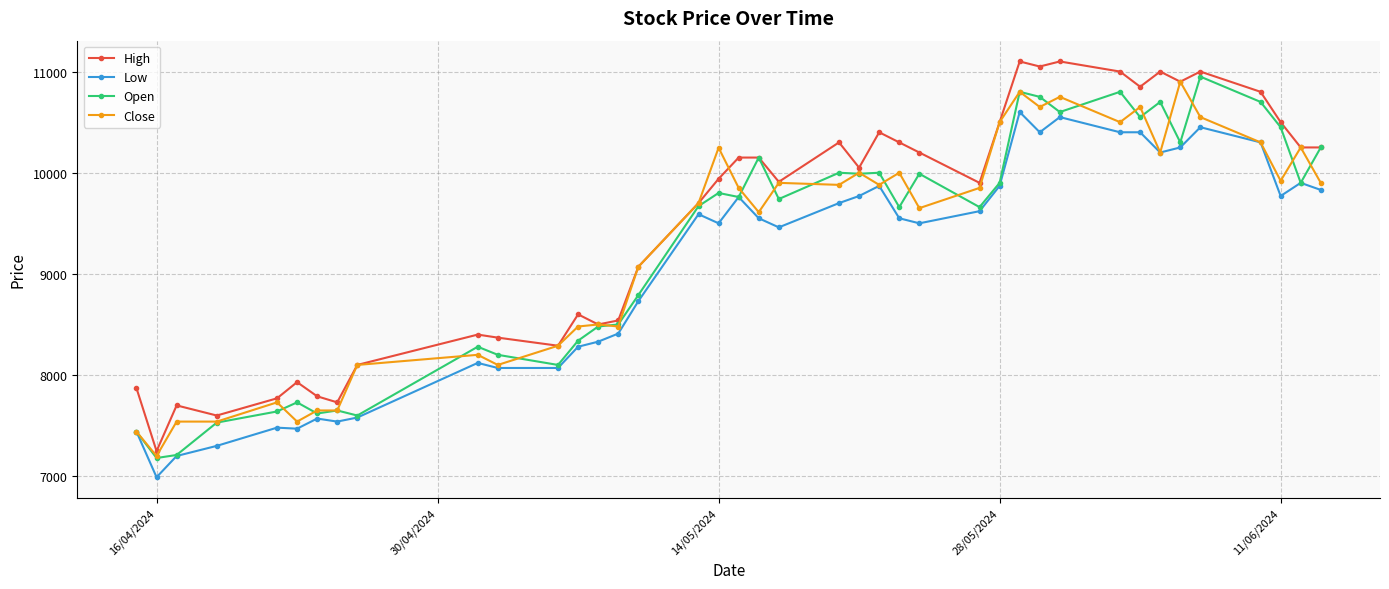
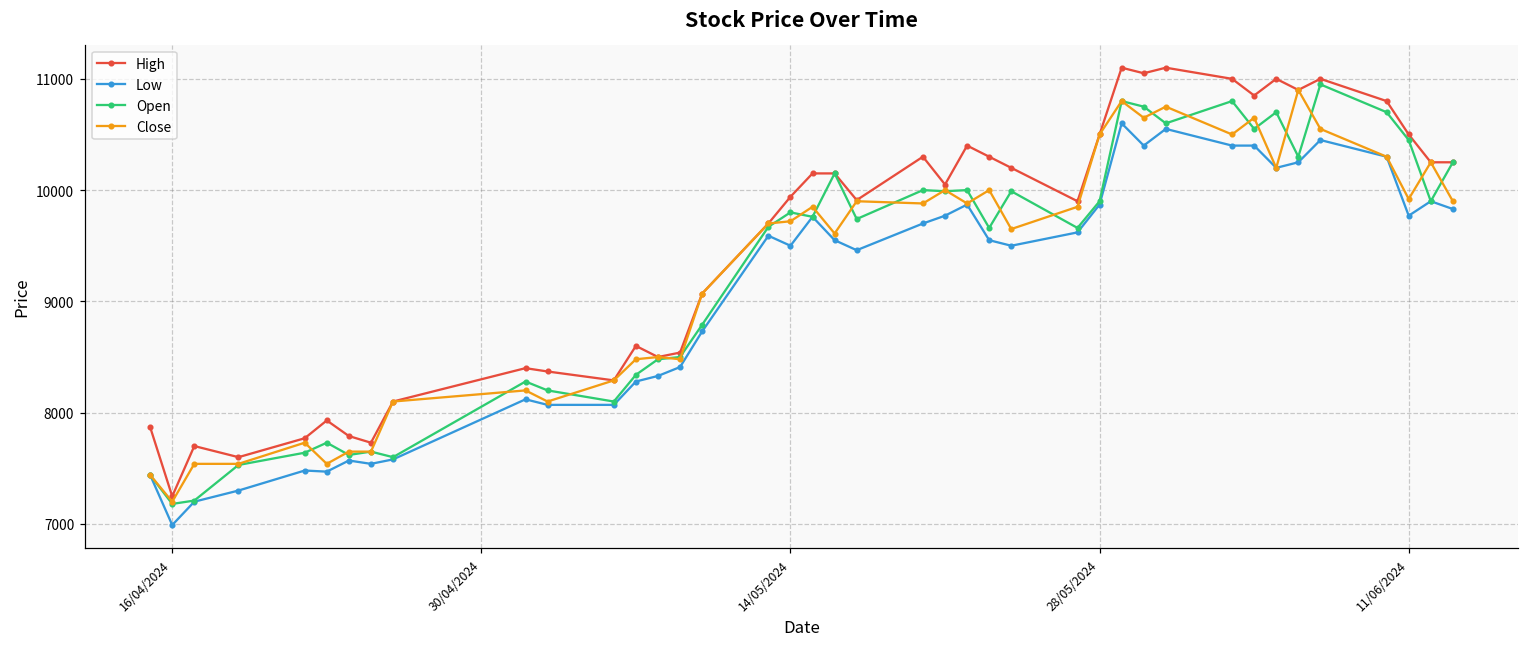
  {
    "High": {
      "16/04/2024": 7250,
      "14/05/2024": 9940,
      "11/06/2024": 10500
    },
    "Low": {
      "16/04/2024": 6990,
      "14/05/2024": 9500,
      "28/05/2024": 9870,
      "11/06/2024": 9770
    },
    "Open": {
      "14/05/2024": 9800,
      "28/05/2024": 9900,
      "11/06/2024": 10450
    },
    "Close": {
-     "14/05/2024": 10250,
+     "14/05/2024": 9720,
      "11/06/2024": 9920
    }
  }
